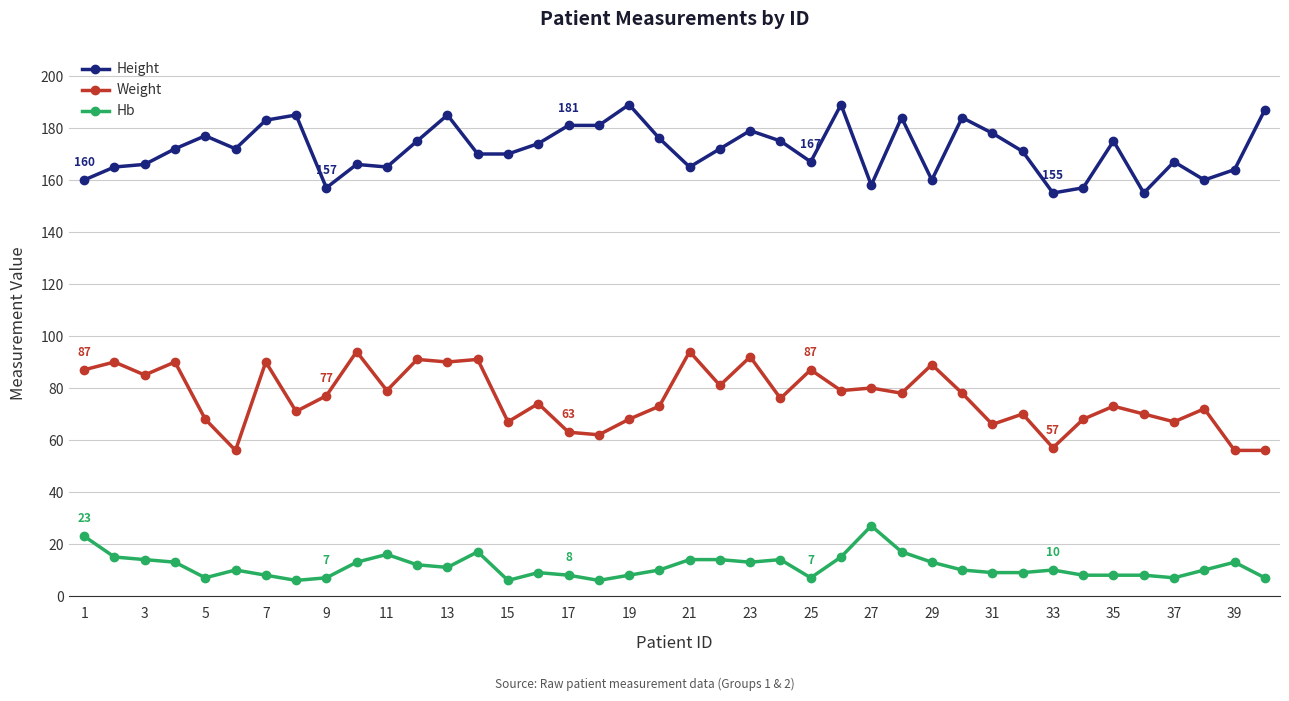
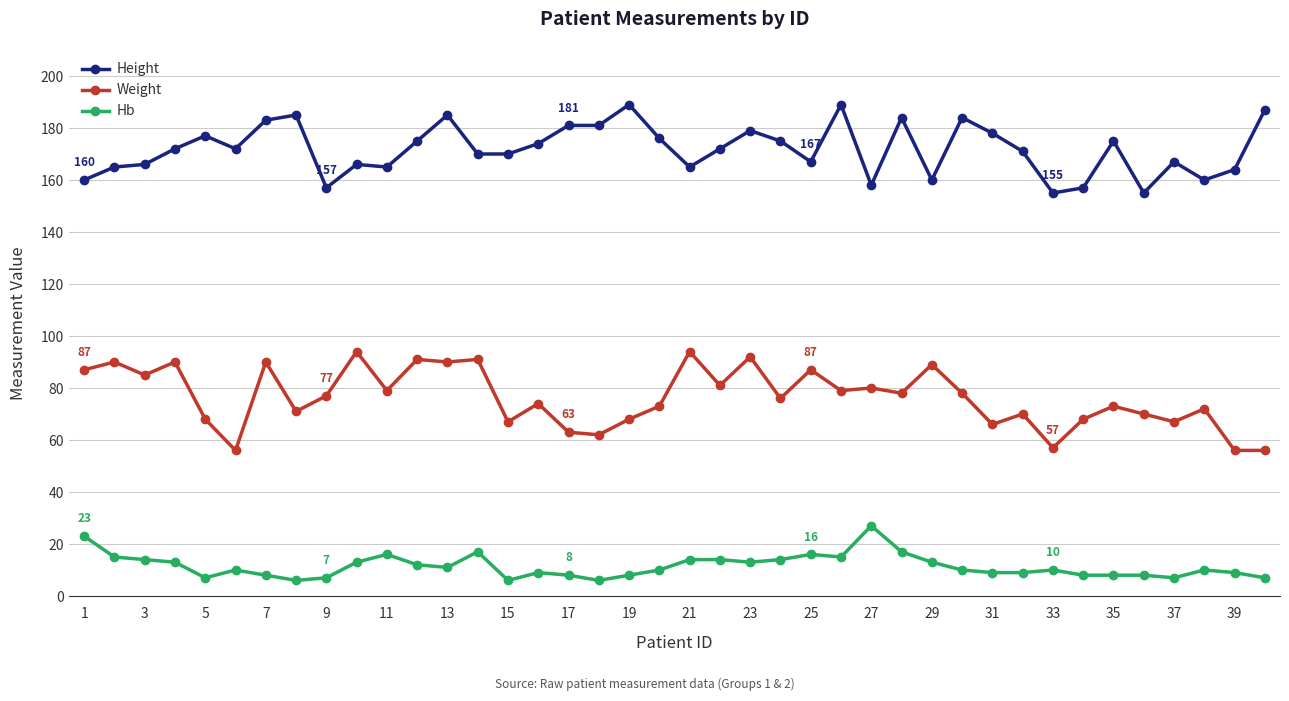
  {
    "Height": {
      "1": 160,
      "9": 157,
      "17": 181,
      "25": 167,
      "33": 155
    },
    "Weight": {
      "1": 87,
      "9": 77,
      "17": 63,
      "25": 87,
      "33": 57
    },
    "Hb": {
      "1": 23,
      "9": 7,
      "17": 8,
-     "25": 7,
+     "25": 16,
      "33": 10,
-     "39": 13
+     "39": 9
    }
  }
